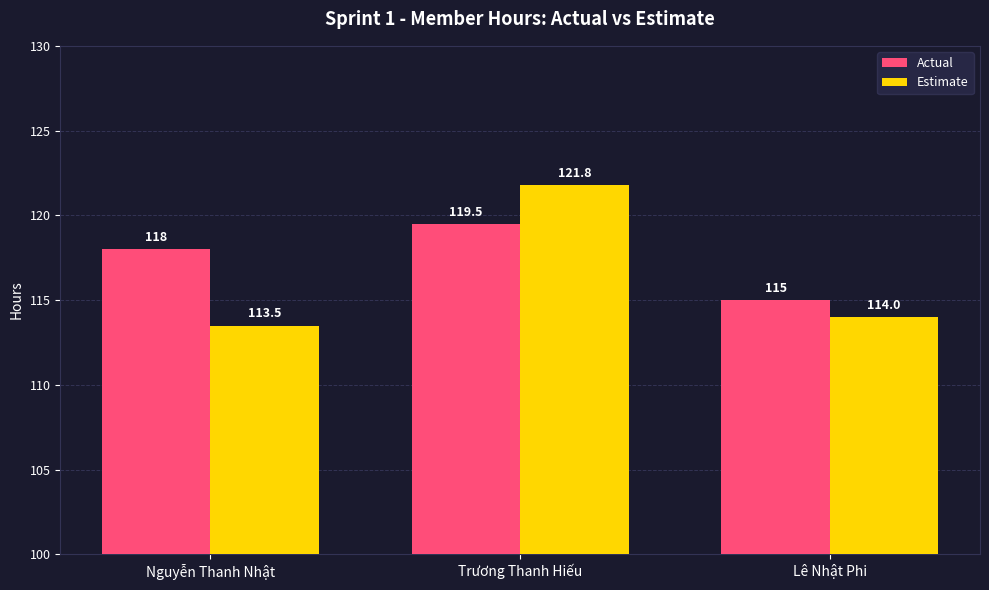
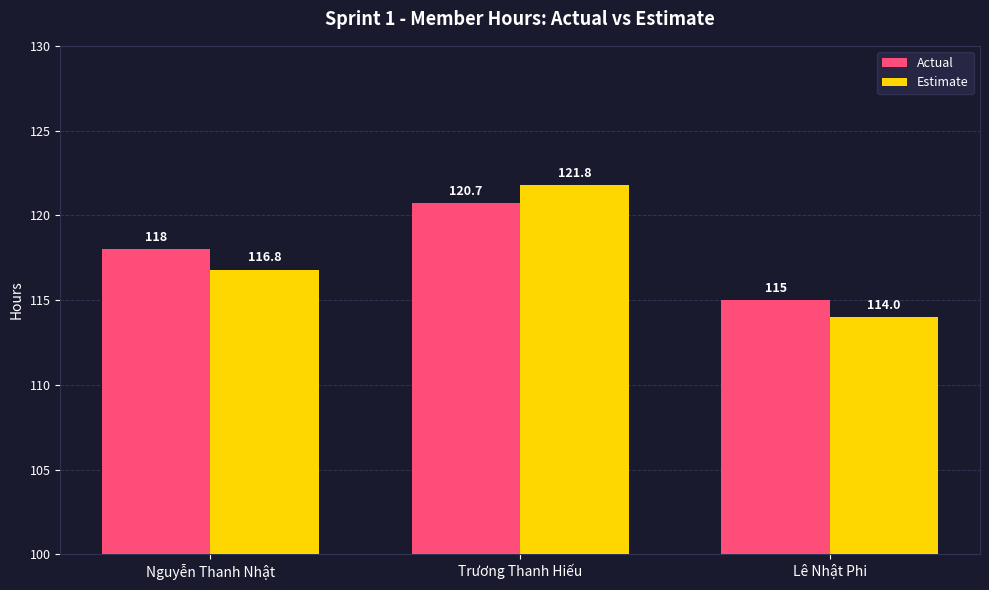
  {
    "Actual": {
      "Nguyễn Thanh Nhật": 118,
-     "Trương Thanh Hiếu": 119.5,
+     "Trương Thanh Hiếu": 120.7,
      "Lê Nhật Phi": 115
    },
    "Estimate": {
-     "Nguyễn Thanh Nhật": 113.5,
+     "Nguyễn Thanh Nhật": 116.8,
      "Trương Thanh Hiếu": 121.8,
      "Lê Nhật Phi": 114.0
    }
  }
